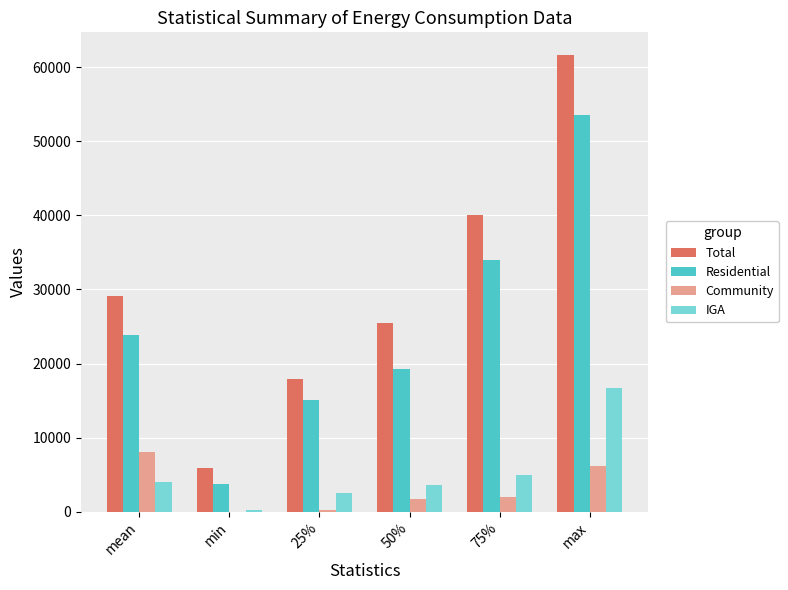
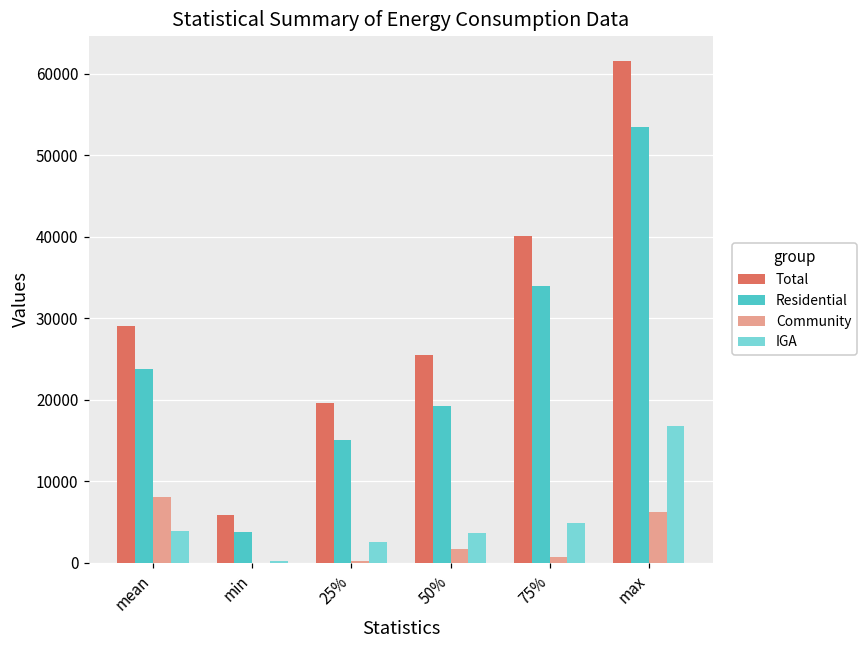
  {
    "Total": {
      "mean": 29000,
      "min": 6000,
-     "25%": 18000,
+     "25%": 20000,
      "50%": 26000,
      "75%": 40000,
      "max": 62000
    },
    "Community": {
      "mean": 8000,
      "50%": 2000,
-     "75%": 2000,
+     "75%": 1000,
      "max": 6000
    }
  }
